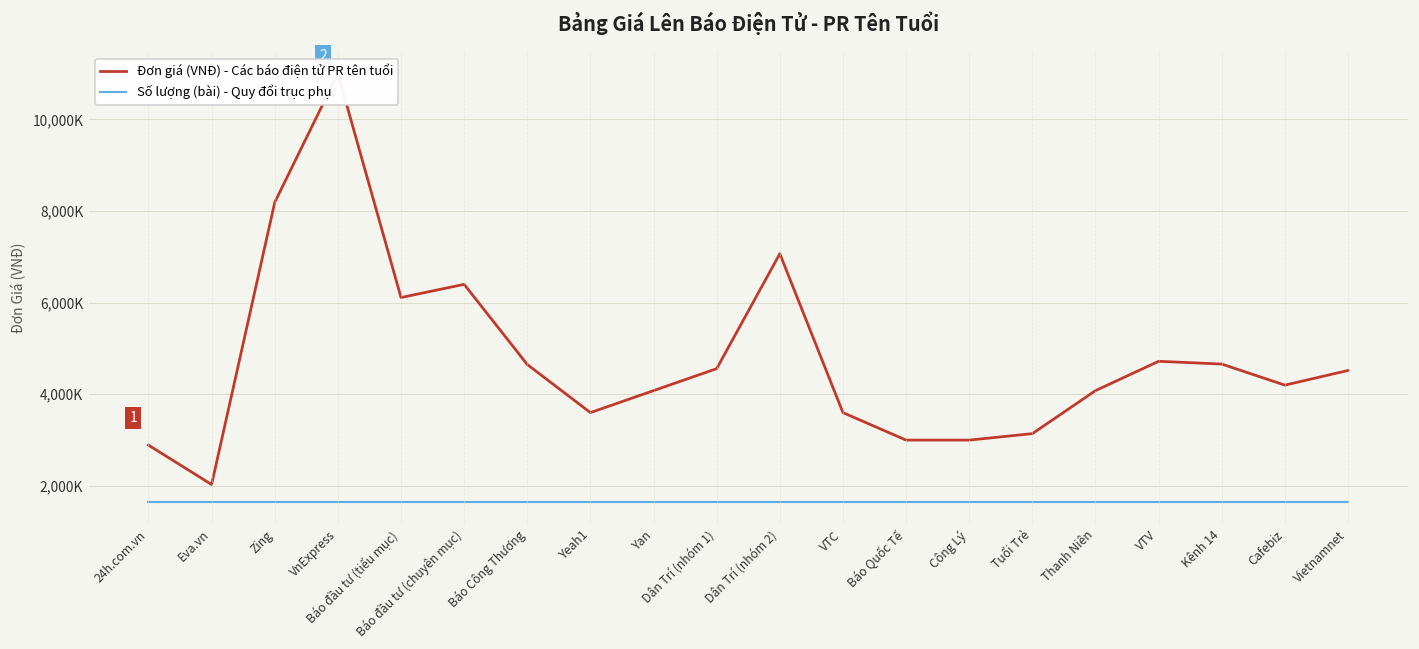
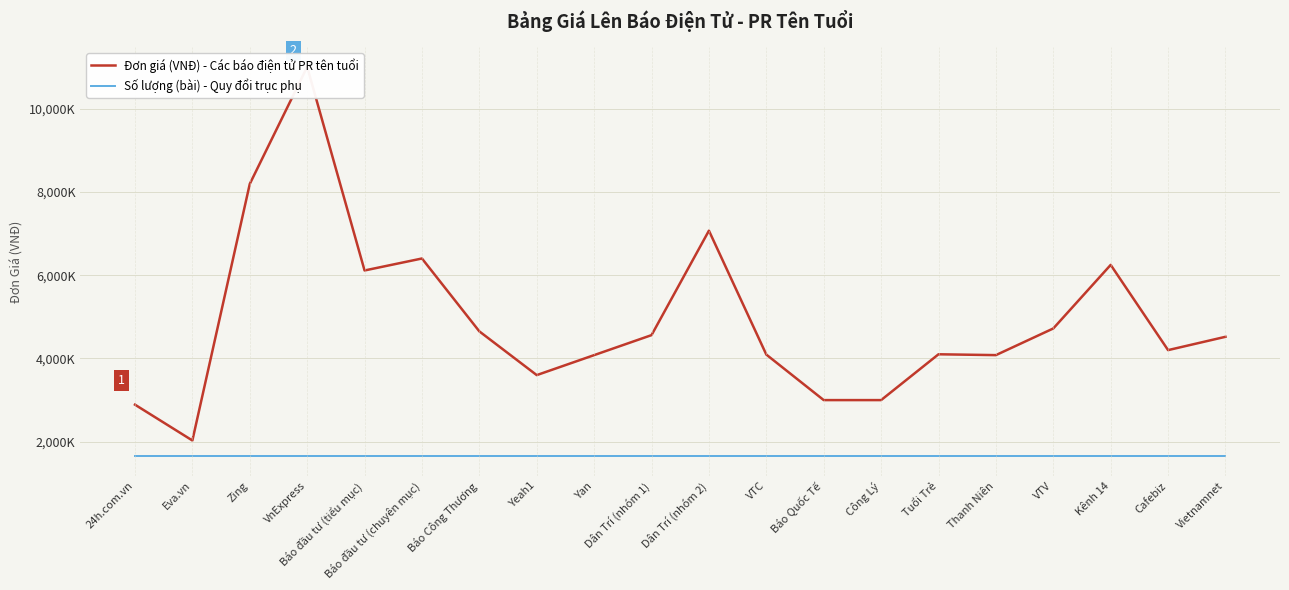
  {
    "Đơn giá (VNĐ) - Các báo điện tử PR tên tuổi": {
      "Eva.vn": "2,000,000",
      "Zing": "8,200,000",
      "Báo đầu tư (tiểu mục)": "6,100,000",
      "Báo đầu tư (chuyên mục)": "6,400,000",
      "Báo Công Thương": "4,700,000",
      "Yeah1": "3,600,000",
      "Yan": "4,100,000",
      "Dân Trí (nhóm 1)": "4,600,000",
      "Dân Trí (nhóm 2)": "7,100,000",
-     "VTC": "3,600,000",
+     "VTC": "4,100,000",
      "Báo Quốc Tế": "3,000,000",
      "Công Lý": "3,000,000",
-     "Tuổi Trẻ": "3,100,000",
+     "Tuổi Trẻ": "4,100,000",
      "Thanh Niên": "4,100,000",
      "VTV": "4,700,000",
-     "Kênh 14": "4,700,000",
+     "Kênh 14": "6,200,000",
      "Cafebiz": "4,200,000",
      "Vietnamnet": "4,500,000"
    },
    "Số lượng (bài) - Quy đổi trục phụ": {
      "24h.com.vn": "1,700,000",
      "Eva.vn": "1,700,000",
      "Zing": "1,700,000",
      "VnExpress": "1,700,000",
      "Báo đầu tư (tiểu mục)": "1,700,000",
      "Báo đầu tư (chuyên mục)": "1,700,000",
      "Báo Công Thương": "1,700,000",
      "Yeah1": "1,700,000",
      "Yan": "1,700,000",
      "Dân Trí (nhóm 1)": "1,700,000",
      "Dân Trí (nhóm 2)": "1,700,000",
      "VTC": "1,700,000",
      "Báo Quốc Tế": "1,700,000",
      "Công Lý": "1,700,000",
      "Tuổi Trẻ": "1,700,000",
      "Thanh Niên": "1,700,000",
      "VTV": "1,700,000",
      "Kênh 14": "1,700,000",
      "Cafebiz": "1,700,000",
      "Vietnamnet": "1,700,000"
    }
  }
